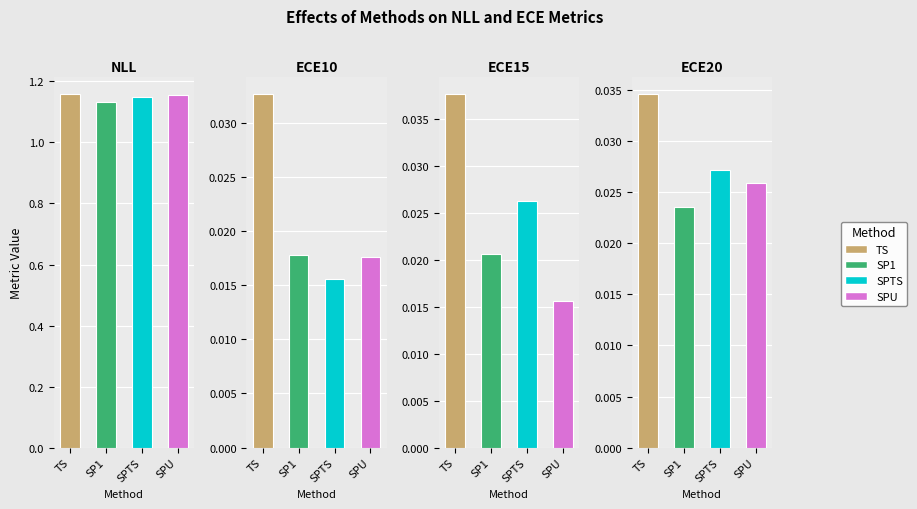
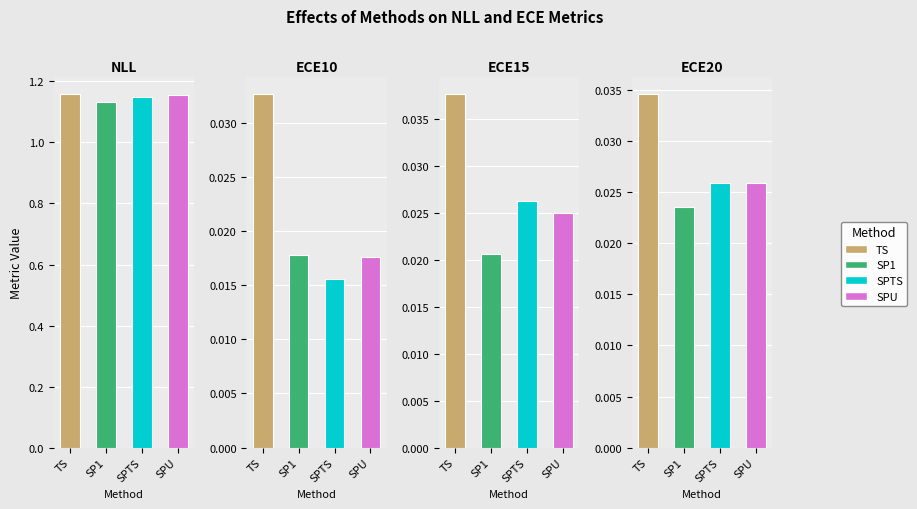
  {
    "NLL": {
      "TS": 1.16,
      "SP1": 1.13,
      "SPTS": 1.15,
      "SPU": 1.15
    },
    "ECE10": {
      "TS": 0.0326,
      "SP1": 0.0178,
      "SPTS": 0.0156,
      "SPU": 0.0176
    },
    "ECE15": {
      "TS": 0.038,
      "SP1": 0.021,
      "SPTS": 0.026,
-     "SPU": 0.016
+     "SPU": 0.025
    },
    "ECE20": {
      "TS": 0.0346,
      "SP1": 0.0235,
-     "SPTS": 0.0272,
+     "SPTS": 0.0258,
      "SPU": 0.0259
    }
  }
